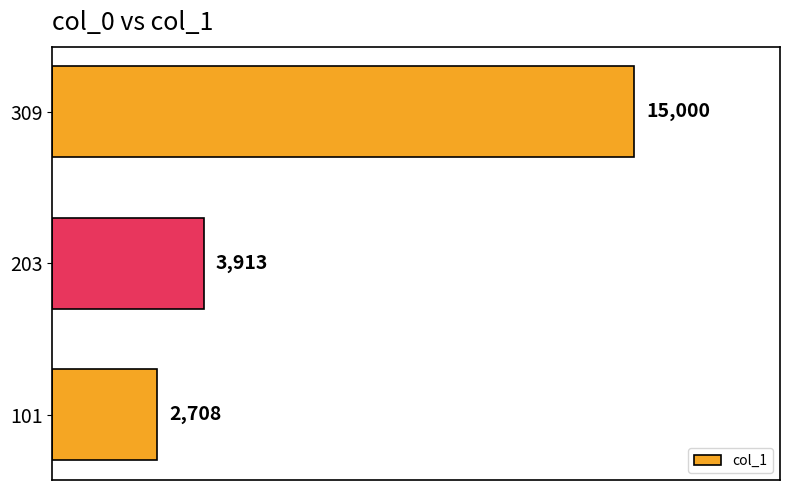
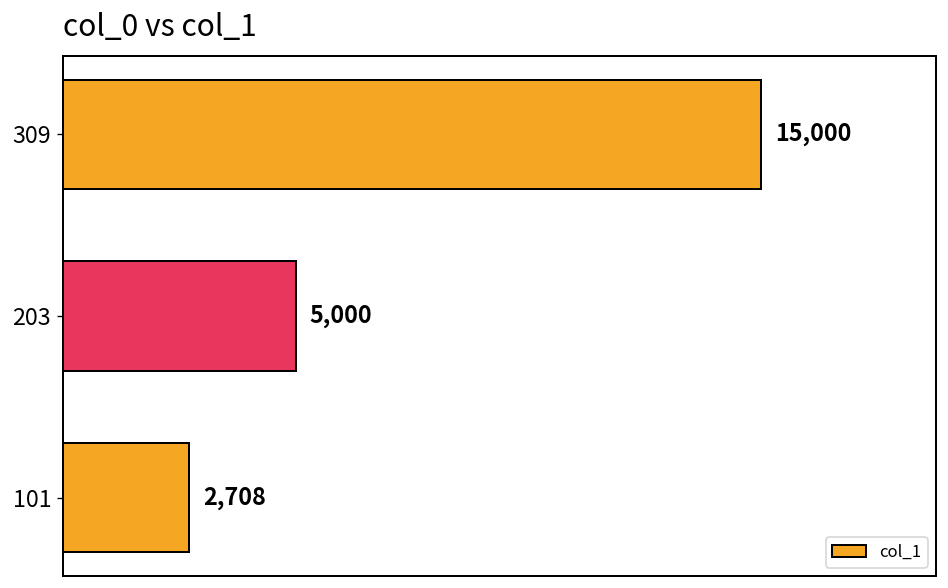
  {
    "309": "15,000",
-   "203": "3,913",
+   "203": "5,000",
    "101": "2,708"
  }
